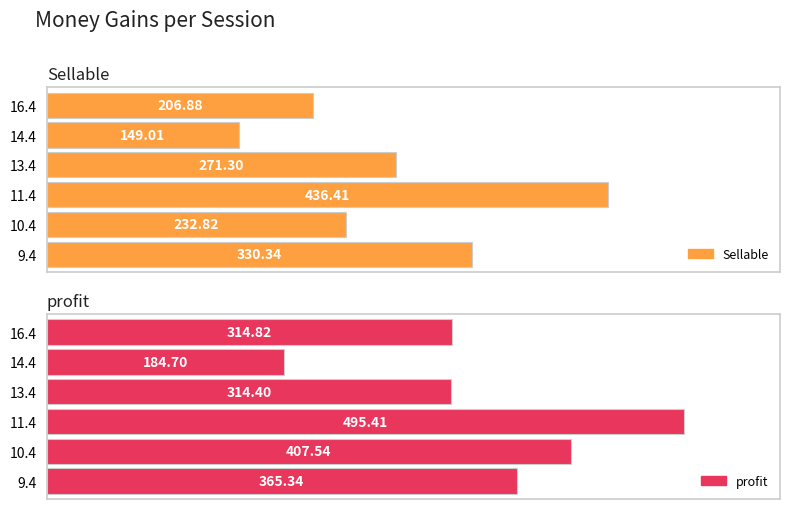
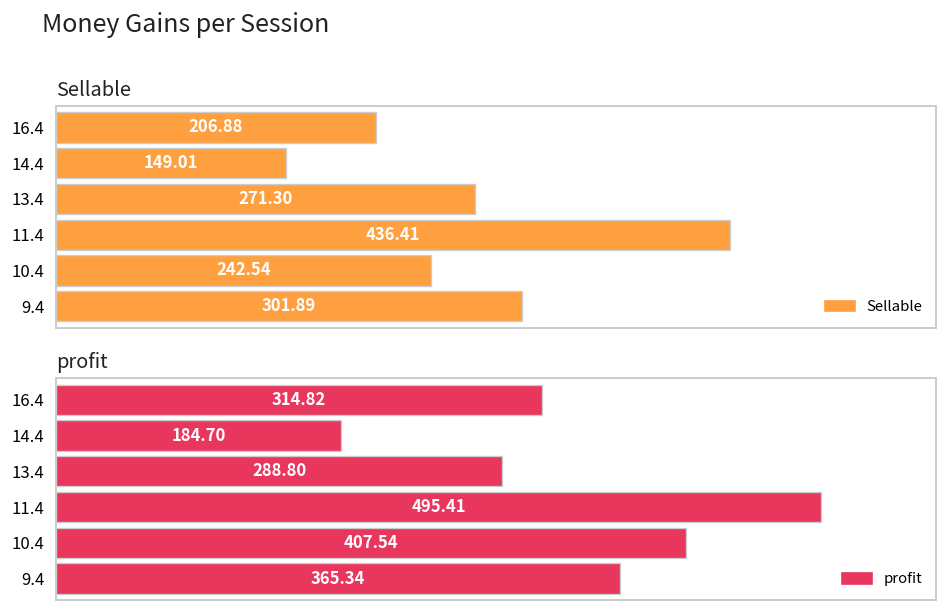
  {
    "Sellable": {
      "16.4": 206.88,
      "14.4": 149.01,
      "13.4": 271.30,
      "11.4": 436.41,
-     "10.4": 232.82,
-     "9.4": 330.34
+     "10.4": 242.54,
+     "9.4": 301.89
    },
    "profit": {
      "16.4": 314.82,
      "14.4": 184.70,
-     "13.4": 314.40,
+     "13.4": 288.80,
      "11.4": 495.41,
      "10.4": 407.54,
      "9.4": 365.34
    }
  }
